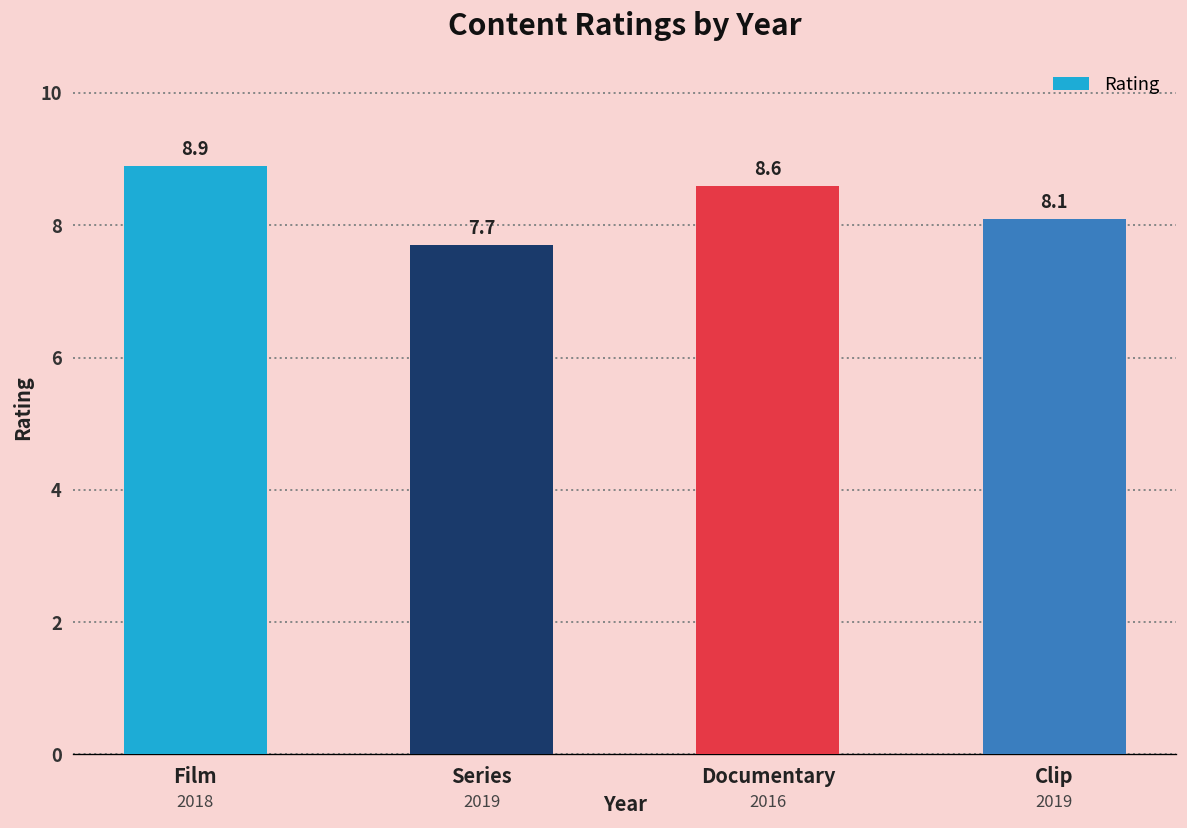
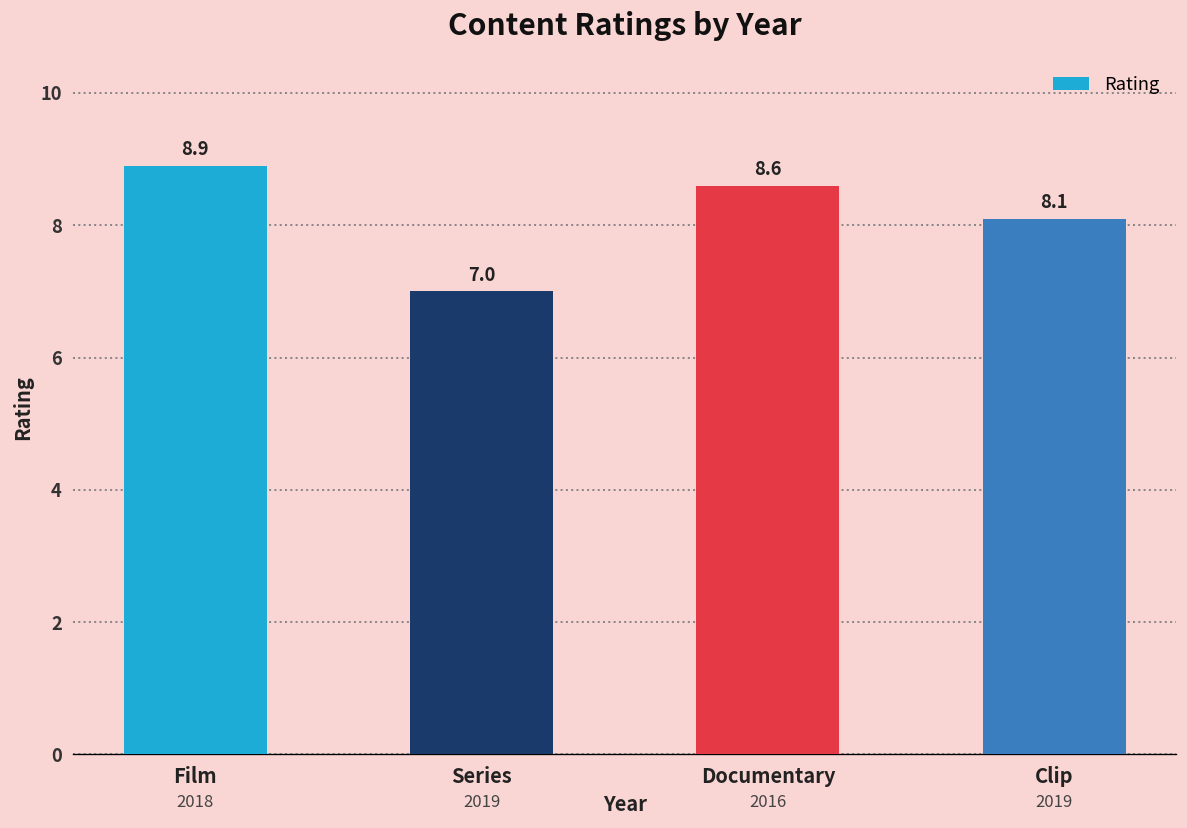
  {
    "Film": 8.9,
-   "Series": 7.7,
+   "Series": 7.0,
    "Documentary": 8.6,
    "Clip": 8.1
  }
